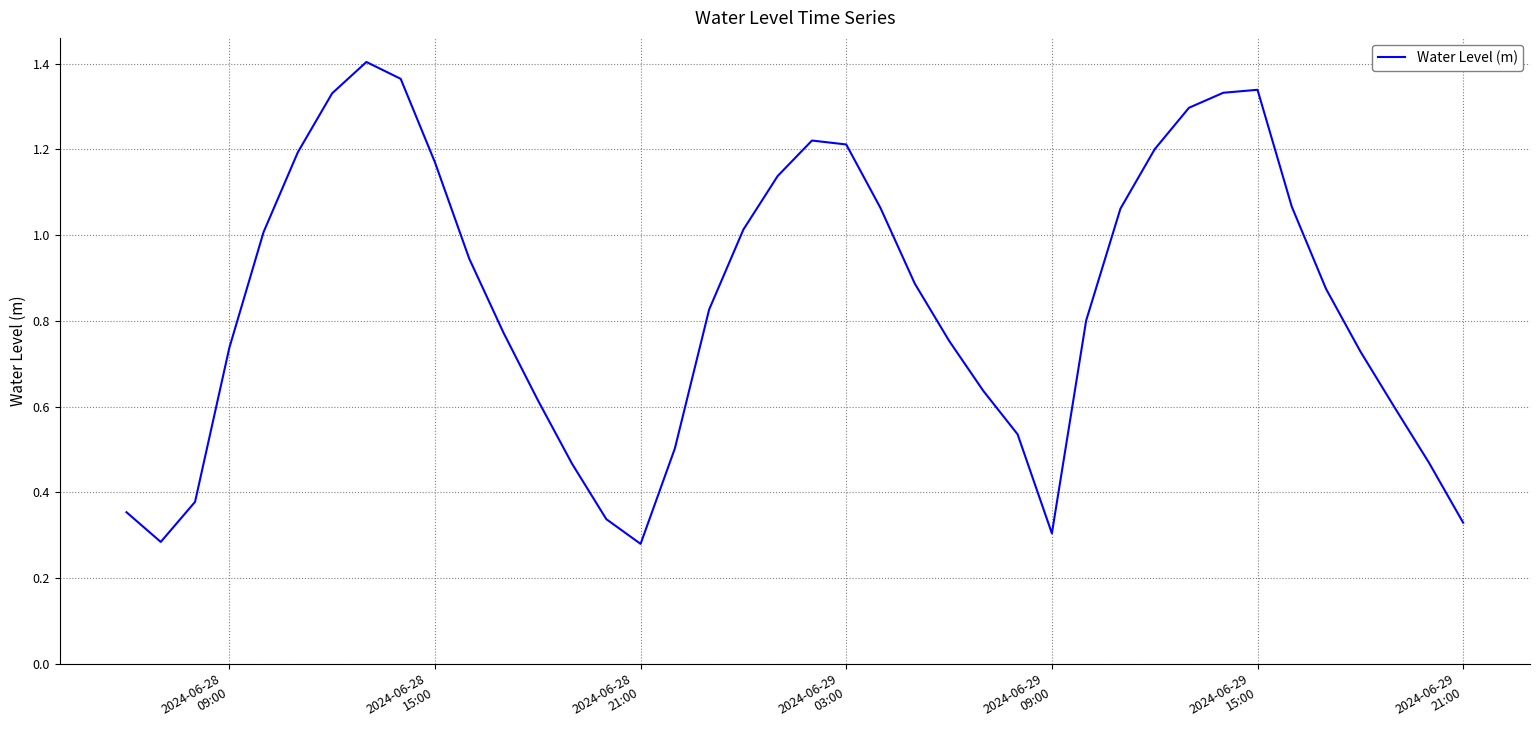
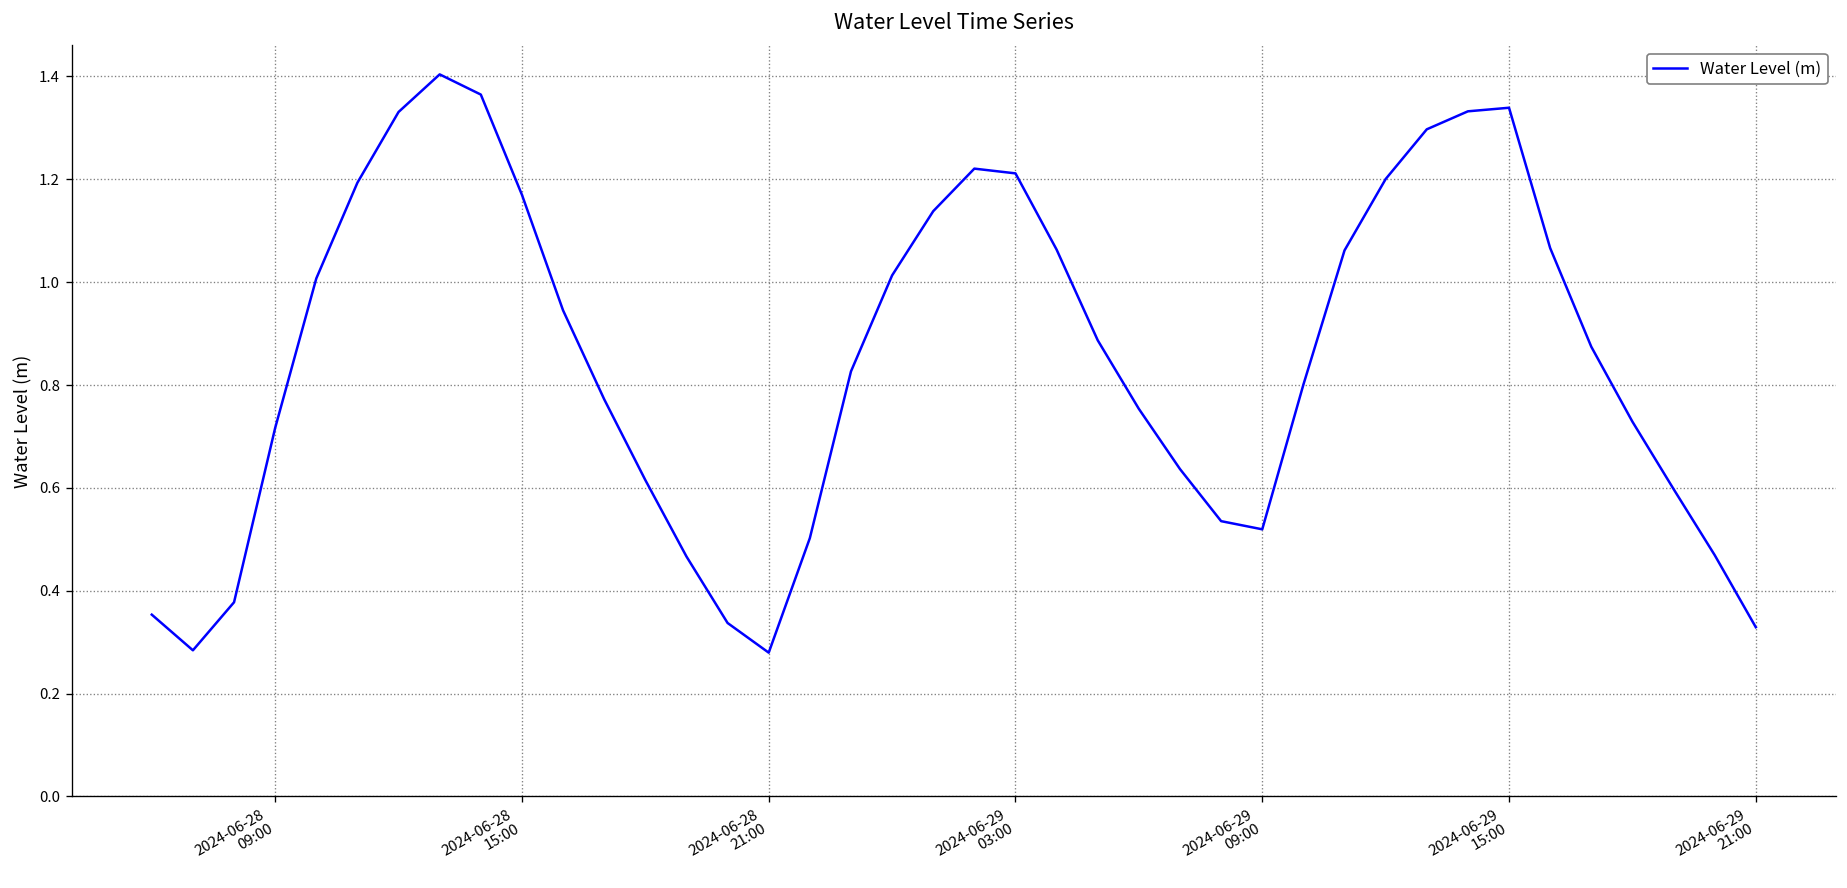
  {
-   "2024-06-28 09:00": 0.74,
+   "2024-06-28 09:00": 0.72,
    "2024-06-28 15:00": 1.17,
    "2024-06-28 21:00": 0.28,
    "2024-06-29 03:00": 1.21,
-   "2024-06-29 09:00": 0.30,
+   "2024-06-29 09:00": 0.52,
    "2024-06-29 15:00": 1.34,
    "2024-06-29 21:00": 0.33
  }
